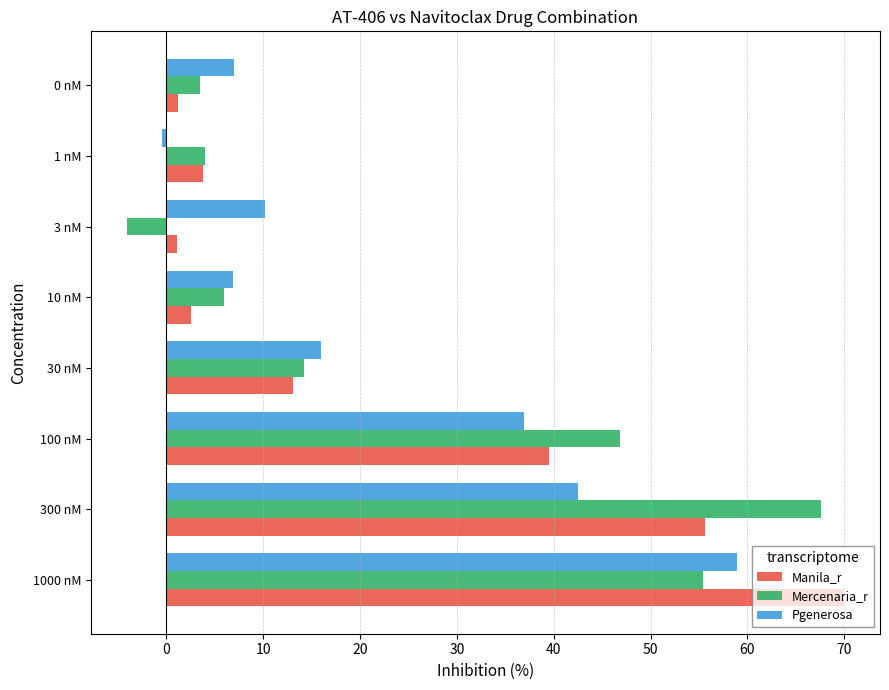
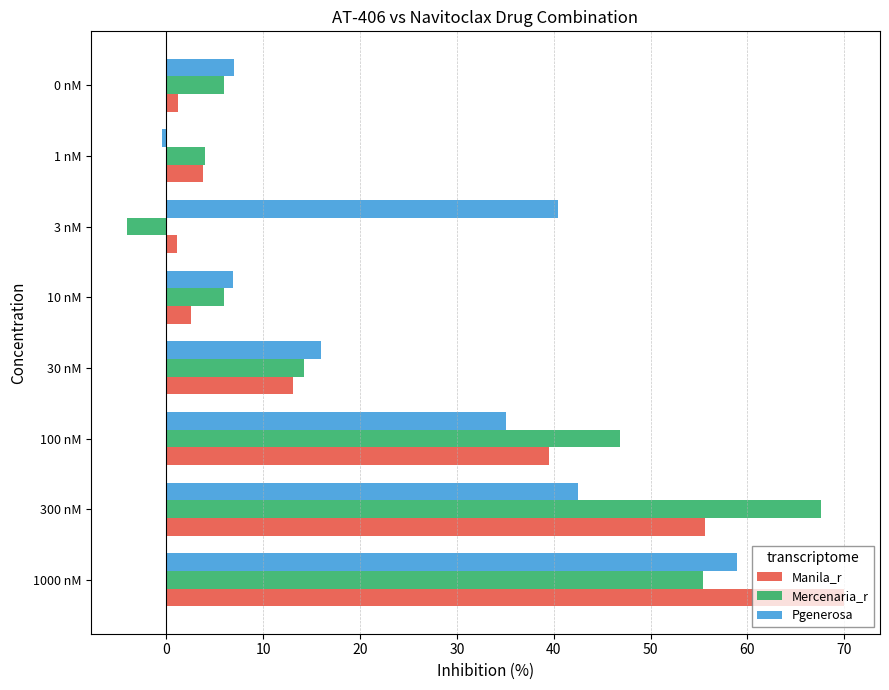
  {
    "Manila_r": {
      "0 nM": 1,
      "1 nM": 4,
      "3 nM": 1,
      "10 nM": 3,
      "30 nM": 13,
      "100 nM": 40,
      "300 nM": 56
    },
    "Mercenaria_r": {
-     "0 nM": 3,
+     "0 nM": 6,
      "1 nM": 4,
      "3 nM": -4,
      "10 nM": 6,
      "30 nM": 14,
      "100 nM": 47,
      "300 nM": 68,
      "1000 nM": 55
    },
    "Pgenerosa": {
      "0 nM": 7,
      "1 nM": -1,
-     "3 nM": 10,
+     "3 nM": 40,
      "10 nM": 7,
      "30 nM": 16,
-     "100 nM": 37,
+     "100 nM": 35,
      "300 nM": 43,
      "1000 nM": 59
    }
  }
